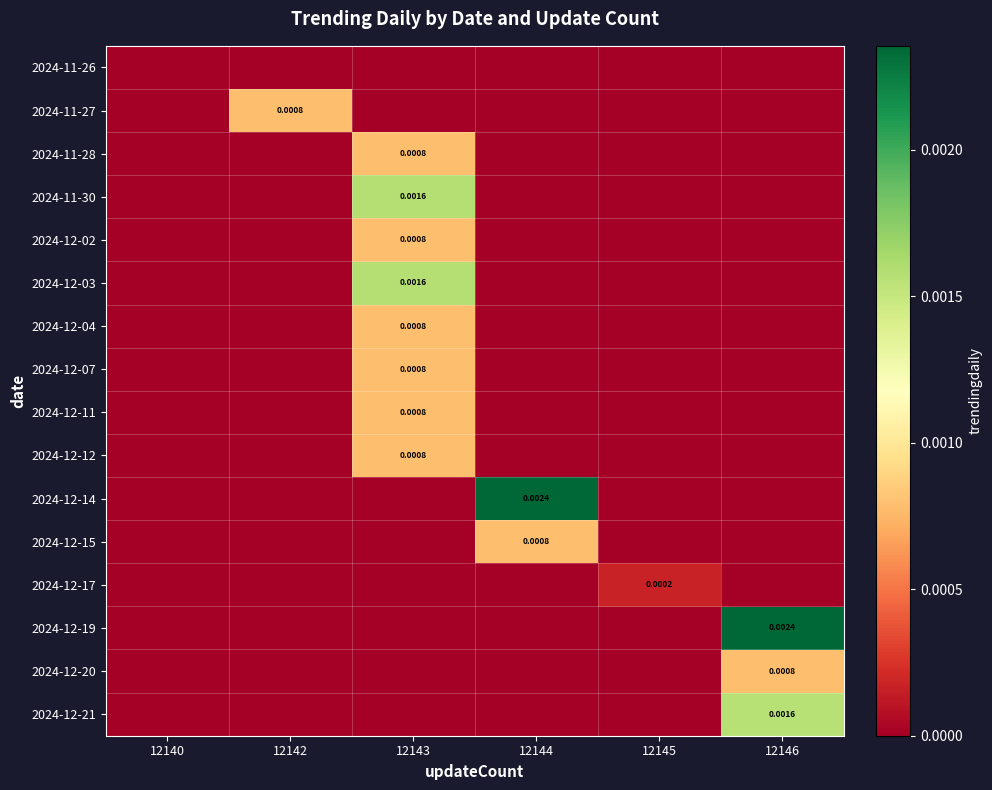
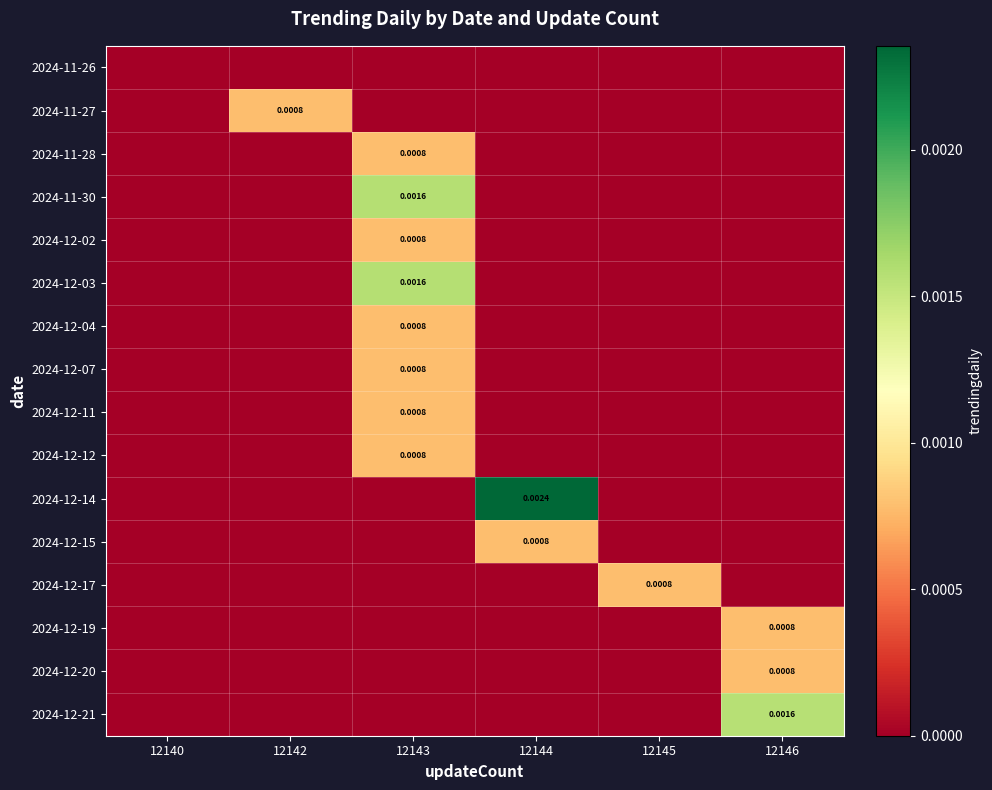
  {
    "2024-11-27": {
      "12142": 0.0008
    },
    "2024-11-28": {
      "12143": 0.0008
    },
    "2024-11-30": {
      "12143": 0.0016
    },
    "2024-12-02": {
      "12143": 0.0008
    },
    "2024-12-03": {
      "12143": 0.0016
    },
    "2024-12-04": {
      "12143": 0.0008
    },
    "2024-12-07": {
      "12143": 0.0008
    },
    "2024-12-11": {
      "12143": 0.0008
    },
    "2024-12-12": {
      "12143": 0.0008
    },
    "2024-12-14": {
      "12144": 0.0024
    },
    "2024-12-15": {
      "12144": 0.0008
    },
    "2024-12-17": {
-     "12145": 0.0002
+     "12145": 0.0008
    },
    "2024-12-19": {
-     "12146": 0.0024
+     "12146": 0.0008
    },
    "2024-12-20": {
      "12146": 0.0008
    },
    "2024-12-21": {
      "12146": 0.0016
    }
  }
